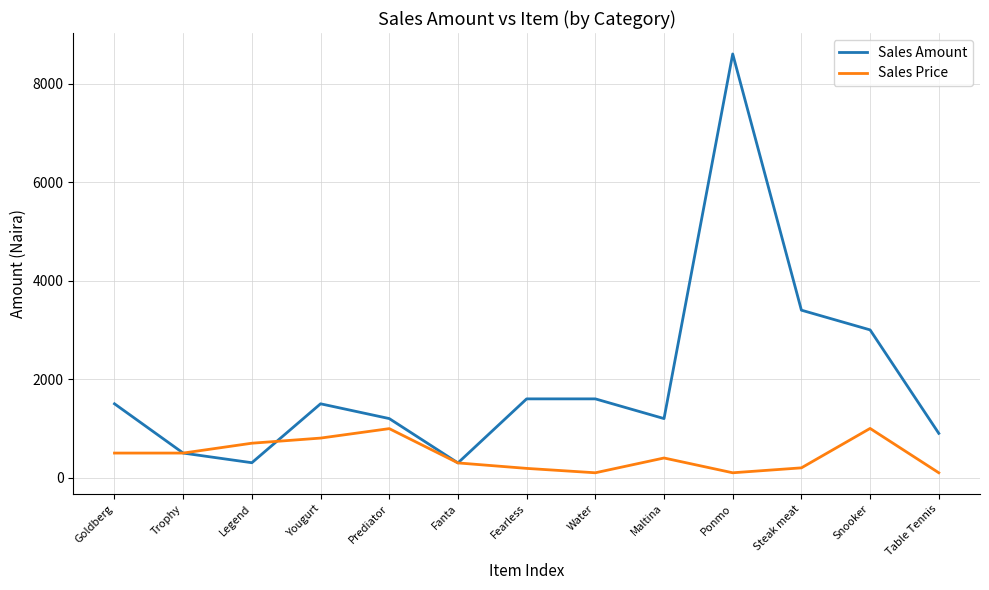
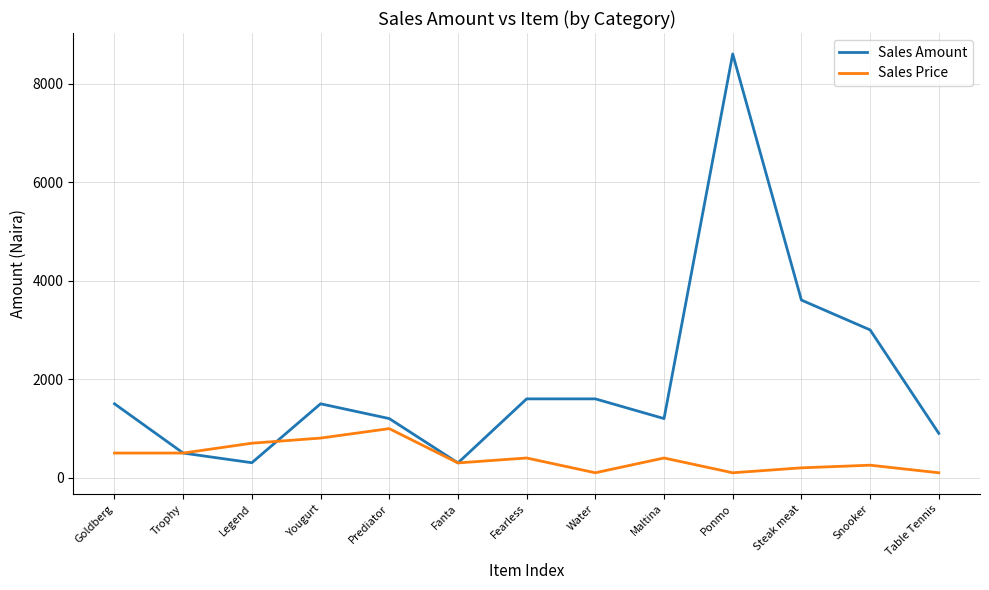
  {
    "Sales Amount": {
      "Goldberg": 1500,
      "Legend": 300,
      "Yougurt": 1500,
      "Prediator": 1200,
      "Fearless": 1600,
      "Water": 1600,
      "Maltina": 1200,
      "Ponmo": 8600,
-     "Steak meat": 3400,
+     "Steak meat": 3600,
      "Snooker": 3000,
      "Table Tennis": 900
    },
    "Sales Price": {
      "Goldberg": 500,
      "Legend": 700,
      "Yougurt": 800,
      "Prediator": 1000,
-     "Fearless": 200,
+     "Fearless": 400,
      "Water": 100,
      "Maltina": 400,
      "Ponmo": 100,
      "Steak meat": 200,
-     "Snooker": 1000,
+     "Snooker": 300,
      "Table Tennis": 100
    }
  }
